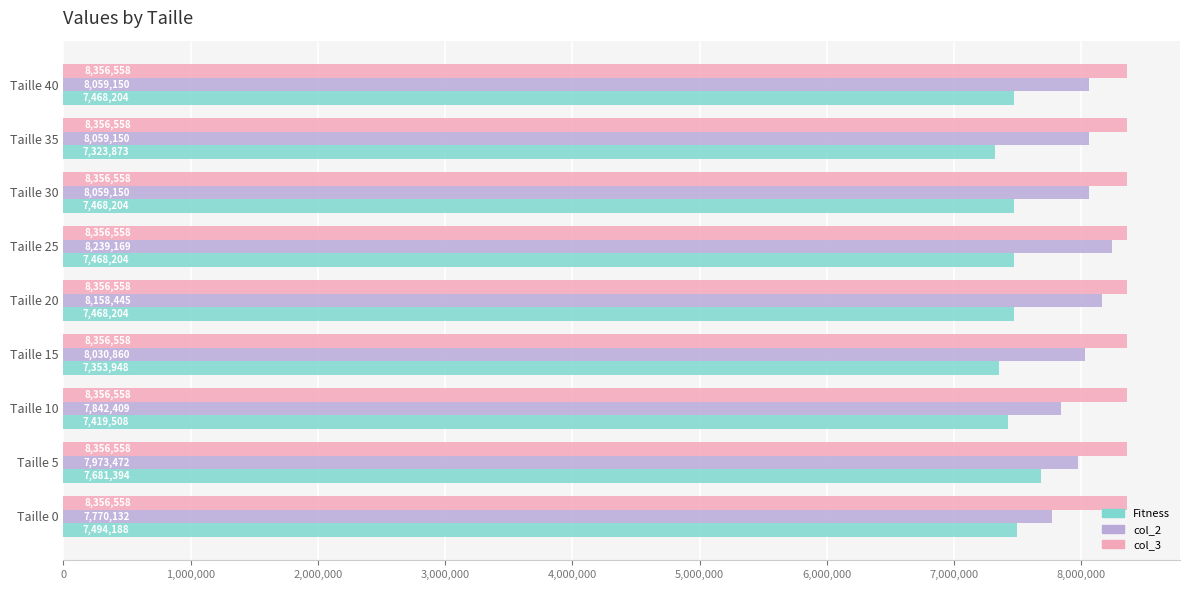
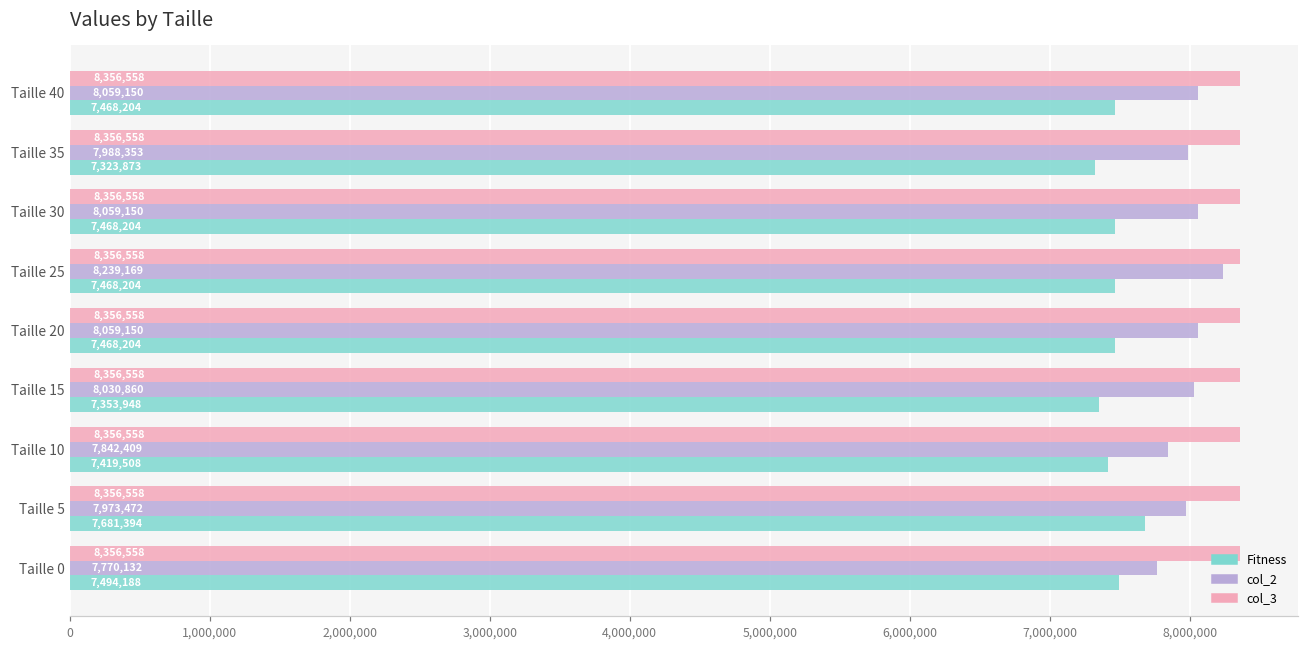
  {
    "Fitness": {
      "Taille 40": "7,468,204",
      "Taille 35": "7,323,873",
      "Taille 30": "7,468,204",
      "Taille 25": "7,468,204",
      "Taille 20": "7,468,204",
      "Taille 15": "7,353,948",
      "Taille 10": "7,419,508",
      "Taille 5": "7,681,394",
      "Taille 0": "7,494,188"
    },
    "col_2": {
      "Taille 40": "8,059,150",
-     "Taille 35": "8,059,150",
+     "Taille 35": "7,988,353",
      "Taille 30": "8,059,150",
      "Taille 25": "8,239,169",
-     "Taille 20": "8,158,445",
+     "Taille 20": "8,059,150",
      "Taille 15": "8,030,860",
      "Taille 10": "7,842,409",
      "Taille 5": "7,973,472",
      "Taille 0": "7,770,132"
    },
    "col_3": {
      "Taille 40": "8,356,558",
      "Taille 35": "8,356,558",
      "Taille 30": "8,356,558",
      "Taille 25": "8,356,558",
      "Taille 20": "8,356,558",
      "Taille 15": "8,356,558",
      "Taille 10": "8,356,558",
      "Taille 5": "8,356,558",
      "Taille 0": "8,356,558"
    }
  }
